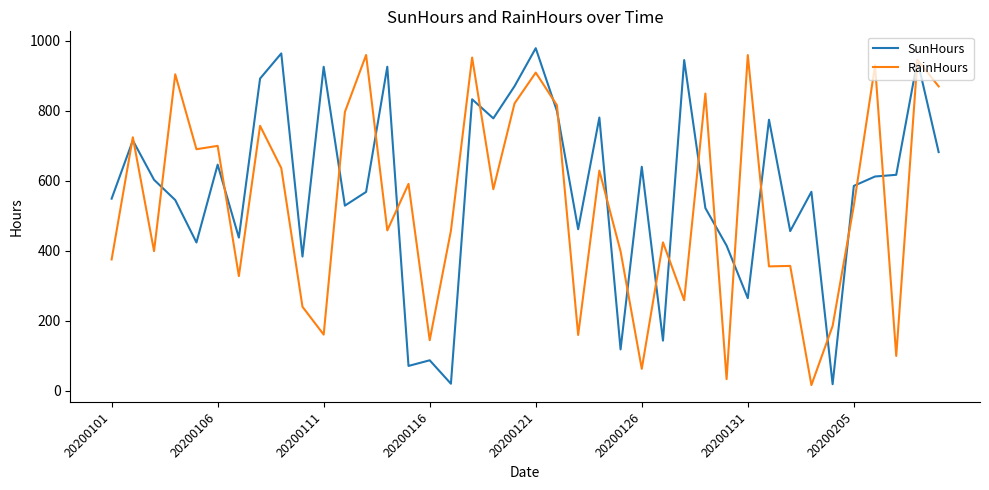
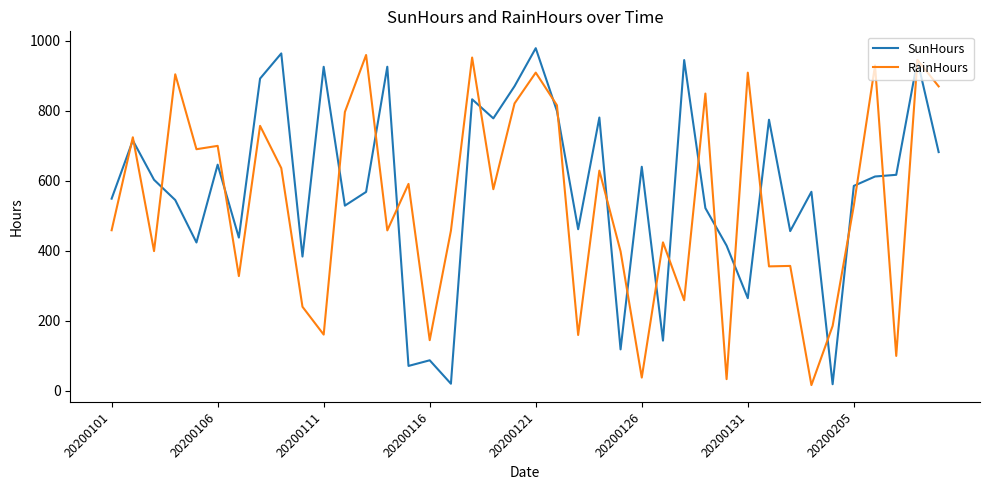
  {
    "SunHours": {
      "20200101": 550,
      "20200106": 650,
      "20200111": 930,
      "20200116": 90,
      "20200121": 980,
      "20200126": 640,
      "20200131": 260,
      "20200205": 590
    },
    "RainHours": {
-     "20200101": 380,
+     "20200101": 460,
      "20200106": 700,
      "20200111": 160,
      "20200116": 140,
      "20200121": 910,
-     "20200126": 60,
-     "20200131": 960,
+     "20200126": 40,
+     "20200131": 910,
      "20200205": 530
    }
  }
